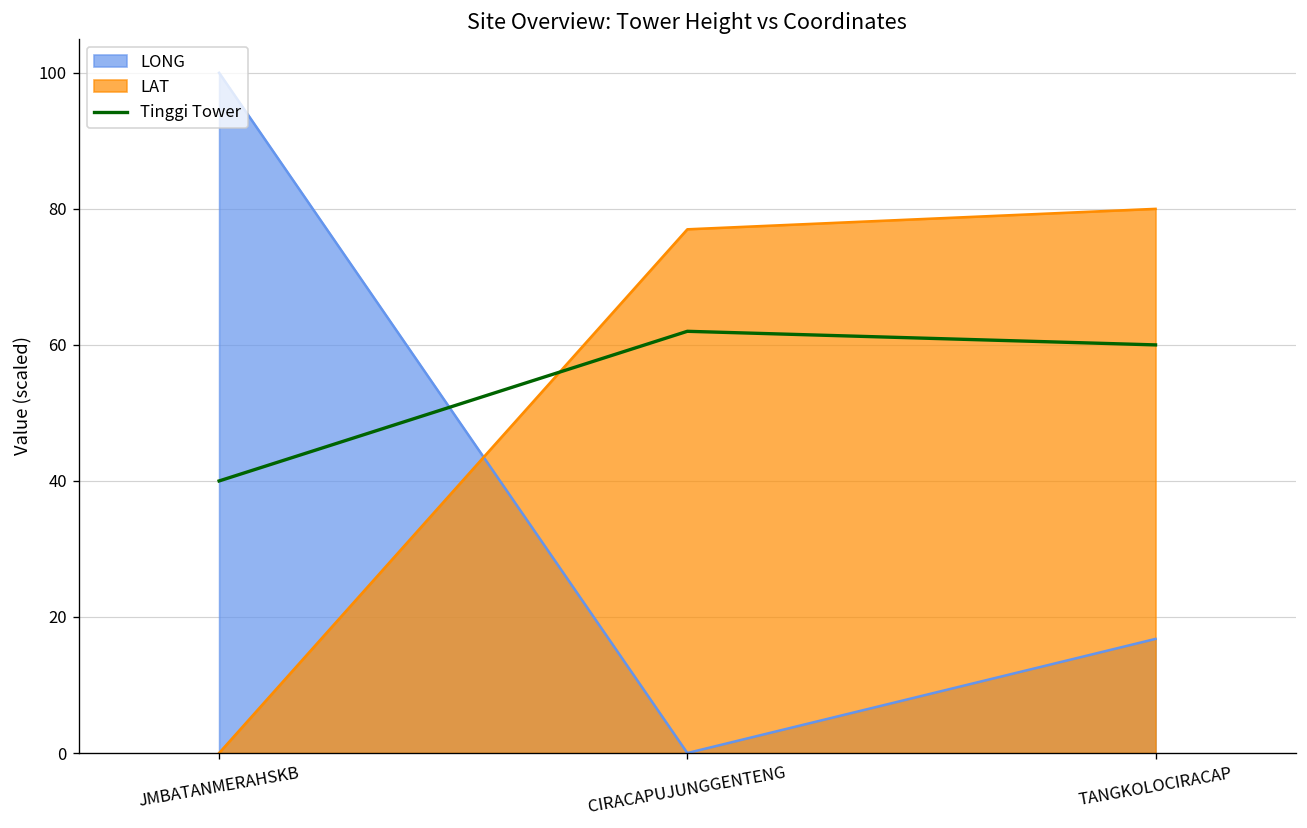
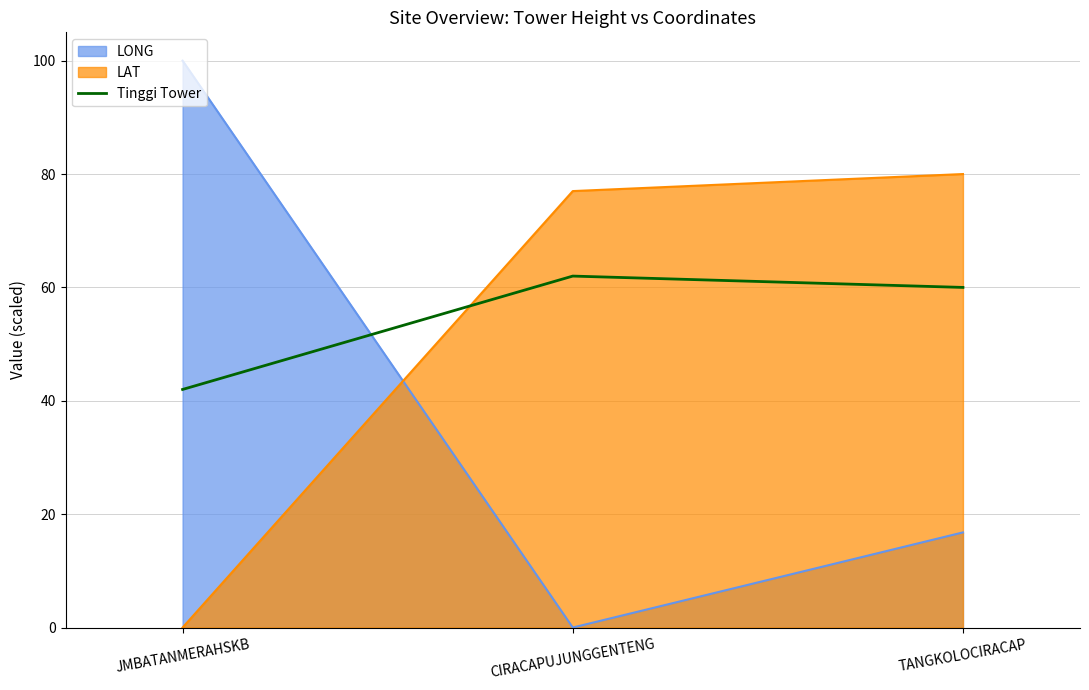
  {
    "LONG": {
      "CIRACAPUJUNGGENTENG": 0,
      "TANGKOLOCIRACAP": 17
    },
    "LAT": {
      "JMBATANMERAHSKB": 0,
      "CIRACAPUJUNGGENTENG": 77,
      "TANGKOLOCIRACAP": 80
    },
    "Tinggi Tower": {
-     "JMBATANMERAHSKB": 40,
+     "JMBATANMERAHSKB": 42,
      "CIRACAPUJUNGGENTENG": 62,
      "TANGKOLOCIRACAP": 60
    }
  }
